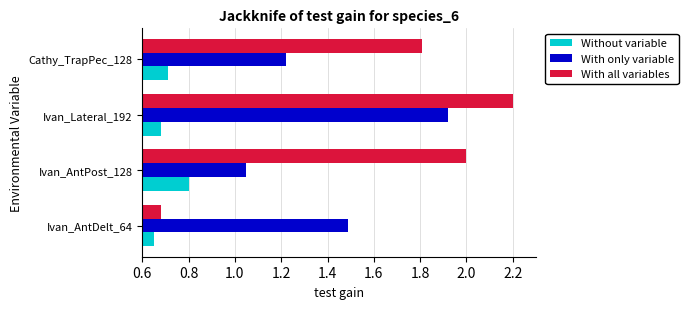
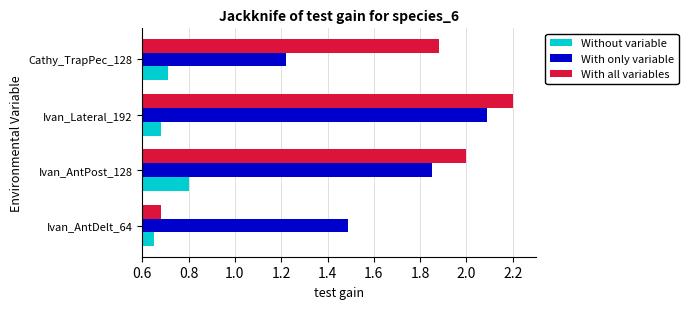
  {
    "Without variable": {
      "Cathy_TrapPec_128": 0.71,
      "Ivan_Lateral_192": 0.68,
      "Ivan_AntPost_128": 0.80,
      "Ivan_AntDelt_64": 0.65
    },
    "With only variable": {
      "Cathy_TrapPec_128": 1.22,
-     "Ivan_Lateral_192": 1.92,
-     "Ivan_AntPost_128": 1.05,
+     "Ivan_Lateral_192": 2.09,
+     "Ivan_AntPost_128": 1.85,
      "Ivan_AntDelt_64": 1.49
    },
    "With all variables": {
-     "Cathy_TrapPec_128": 1.81,
+     "Cathy_TrapPec_128": 1.88,
      "Ivan_Lateral_192": 2.20,
      "Ivan_AntPost_128": 2.00,
      "Ivan_AntDelt_64": 0.68
    }
  }
